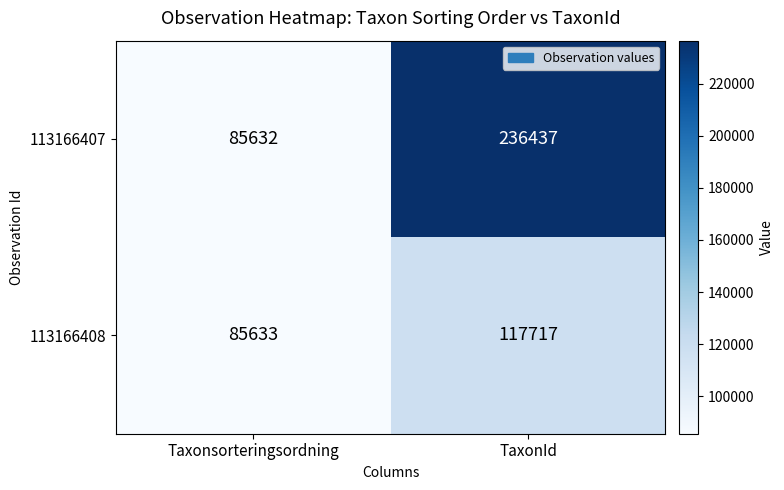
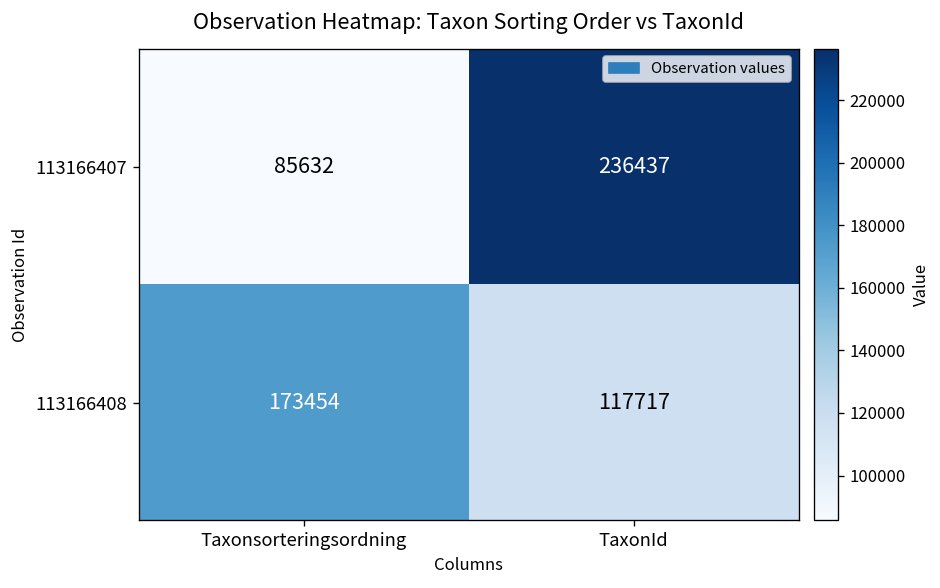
  {
    "113166407": {
      "Taxonsorteringsordning": 85632,
      "TaxonId": 236437
    },
    "113166408": {
-     "Taxonsorteringsordning": 85633,
+     "Taxonsorteringsordning": 173454,
      "TaxonId": 117717
    }
  }
